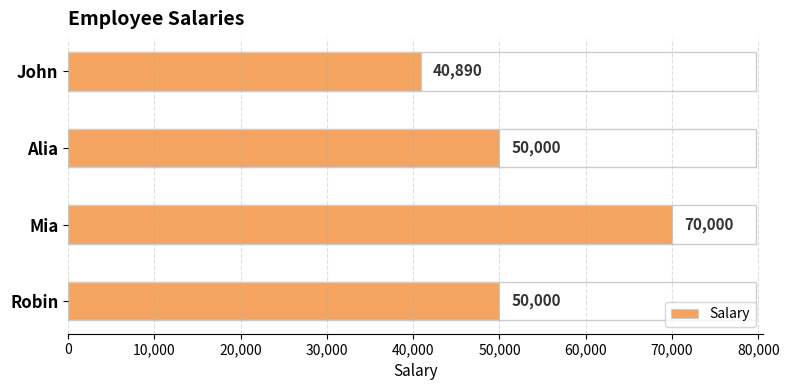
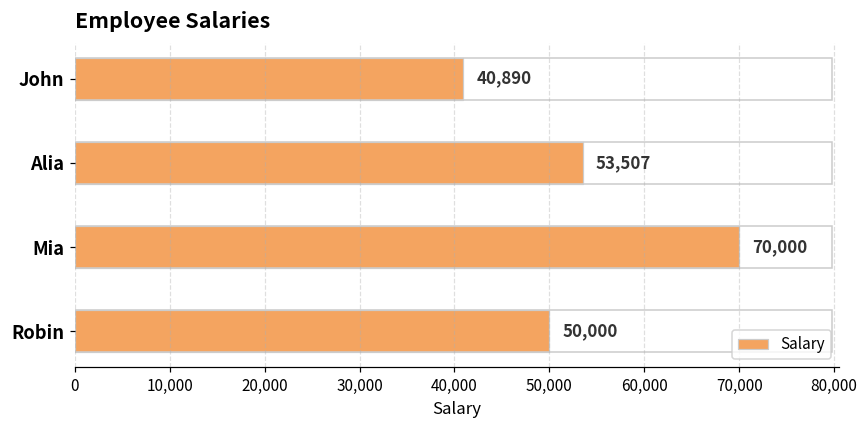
  {
    "John": "40,890",
-   "Alia": "50,000",
+   "Alia": "53,507",
    "Mia": "70,000",
    "Robin": "50,000"
  }
